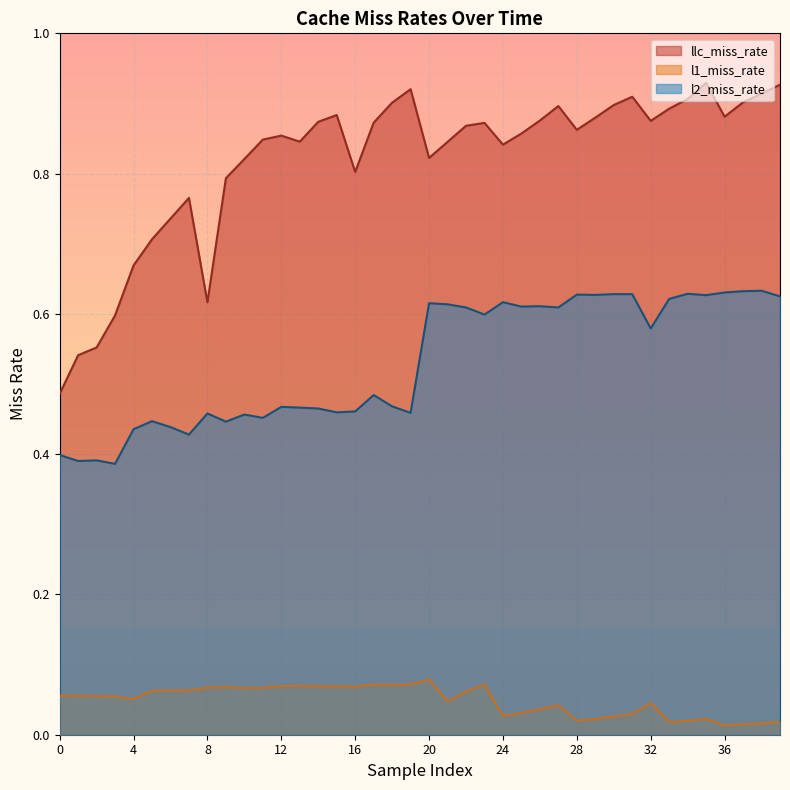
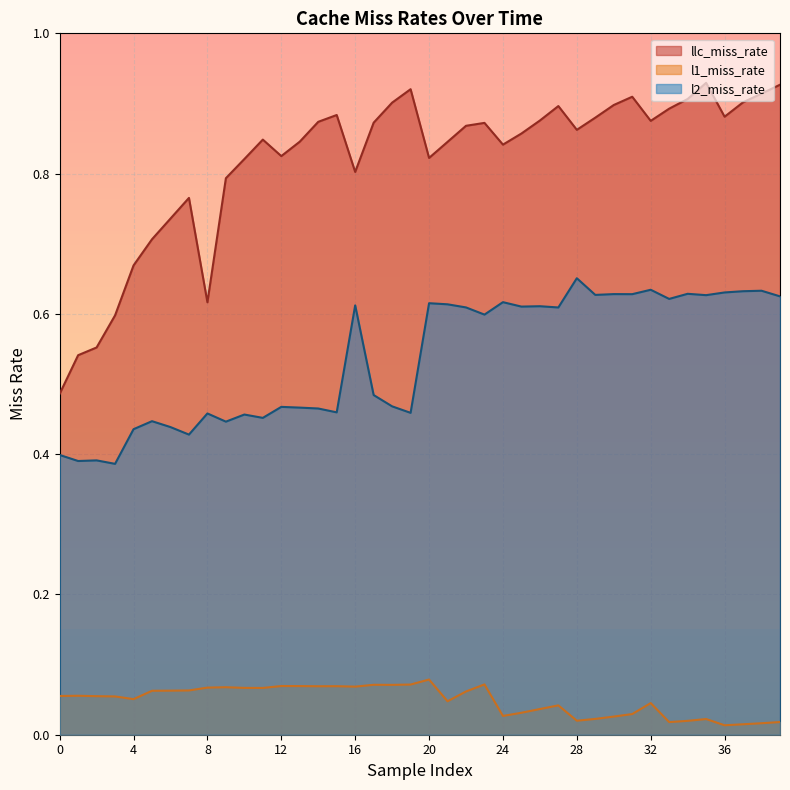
  {
    "llc_miss_rate": {
      "0": 0.49,
      "4": 0.67,
      "8": 0.62,
-     "12": 0.85,
+     "12": 0.82,
      "16": 0.80,
      "20": 0.82,
      "24": 0.84,
      "28": 0.86,
      "32": 0.88,
      "36": 0.88
    },
    "l1_miss_rate": {
      "0": 0.06,
      "4": 0.05,
      "8": 0.07,
      "12": 0.07,
      "16": 0.07,
      "20": 0.08,
      "24": 0.03,
      "28": 0.02,
      "32": 0.05,
      "36": 0.01
    },
    "l2_miss_rate": {
      "0": 0.40,
      "4": 0.44,
      "8": 0.46,
      "12": 0.47,
-     "16": 0.46,
+     "16": 0.61,
      "20": 0.62,
      "24": 0.62,
-     "28": 0.63,
-     "32": 0.58,
+     "28": 0.65,
+     "32": 0.63,
      "36": 0.63
    }
  }
